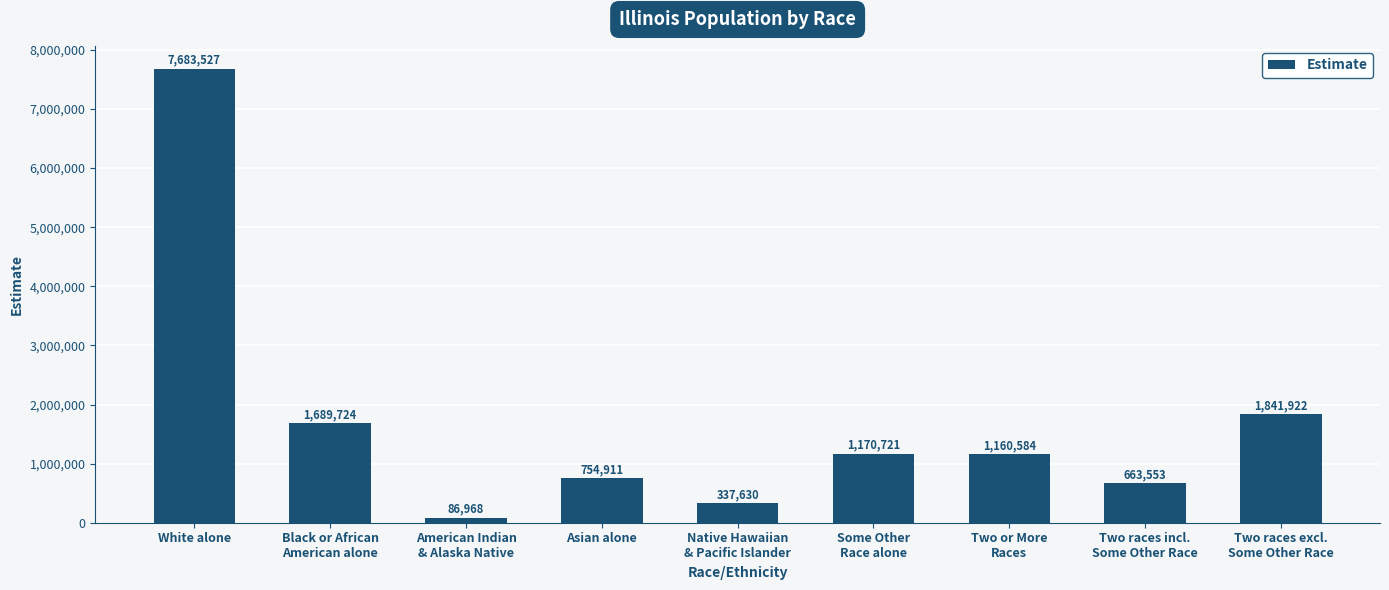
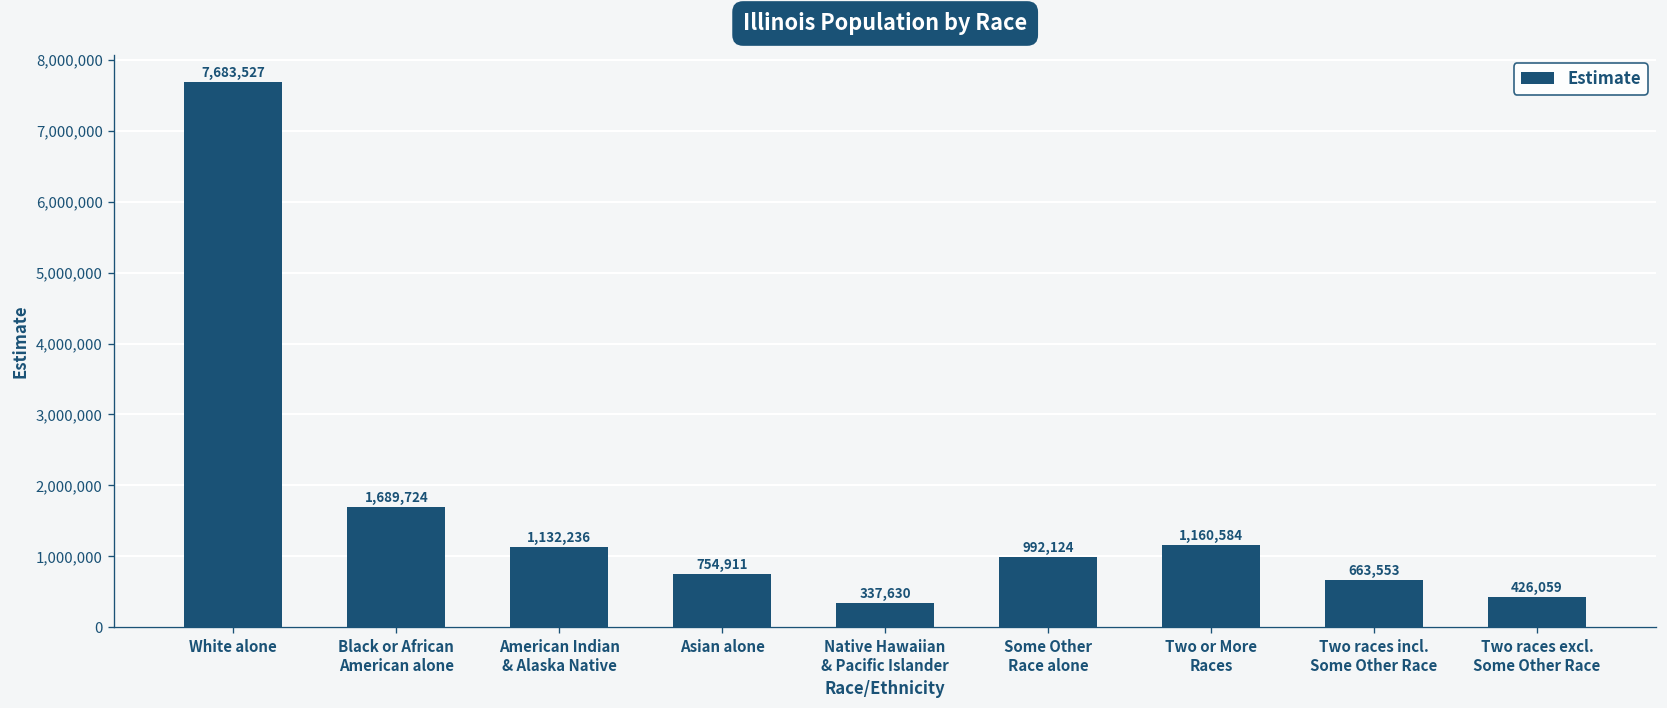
  {
    "White alone": "7,683,527",
    "Black or African American alone": "1,689,724",
-   "American Indian & Alaska Native": "86,968",
+   "American Indian & Alaska Native": "1,132,236",
    "Asian alone": "754,911",
    "Native Hawaiian & Pacific Islander": "337,630",
-   "Some Other Race alone": "1,170,721",
+   "Some Other Race alone": "992,124",
    "Two or More Races": "1,160,584",
    "Two races incl. Some Other Race": "663,553",
-   "Two races excl. Some Other Race": "1,841,922"
+   "Two races excl. Some Other Race": "426,059"
  }
